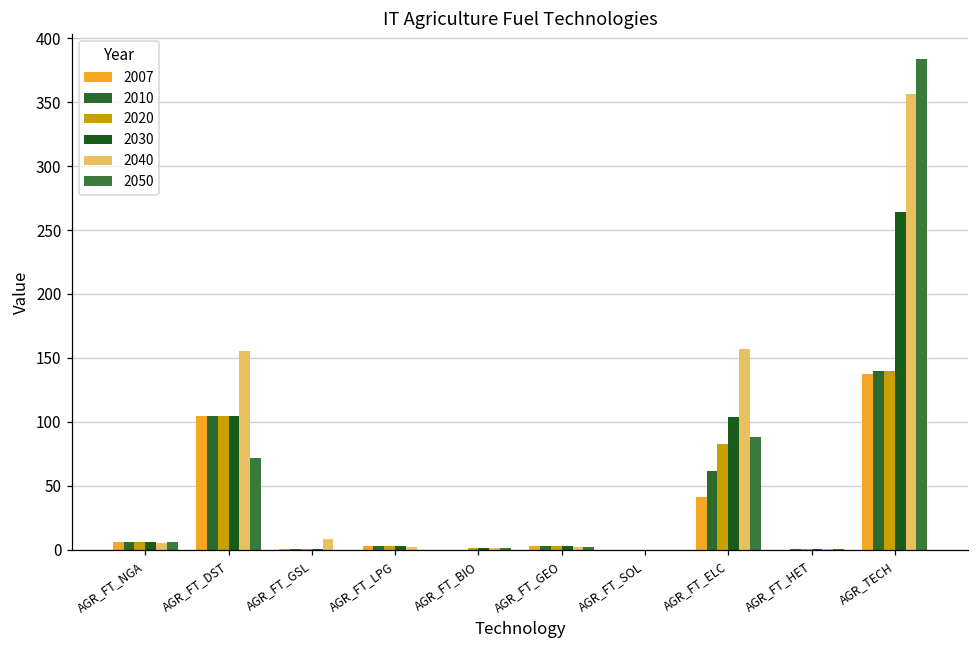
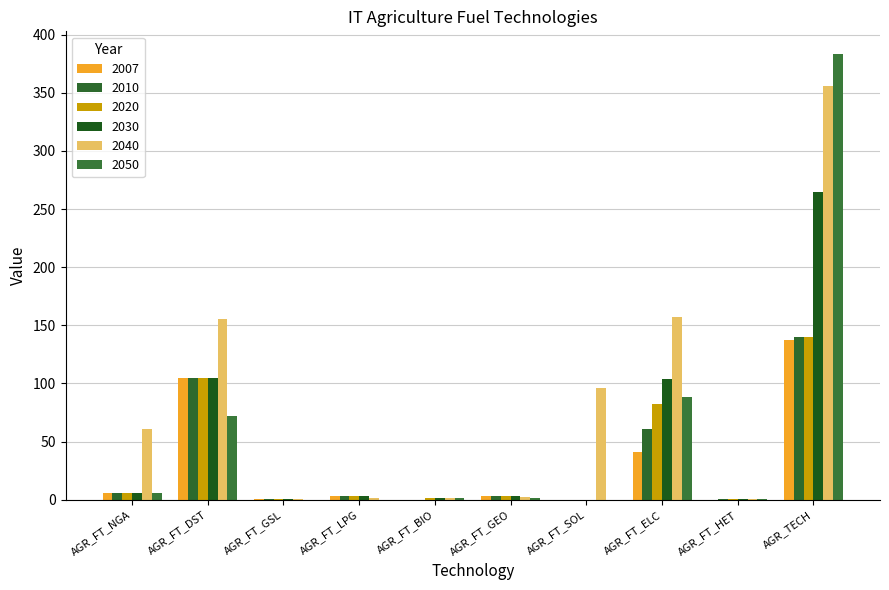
  {
    "2040": {
-     "AGR_FT_NGA": 6,
+     "AGR_FT_NGA": 61,
      "AGR_FT_DST": 155,
-     "AGR_FT_GSL": 9,
-     "AGR_FT_SOL": 0,
+     "AGR_FT_GSL": 0,
+     "AGR_FT_SOL": 96,
      "AGR_FT_ELC": 157,
      "AGR_TECH": 356
    }
  }
